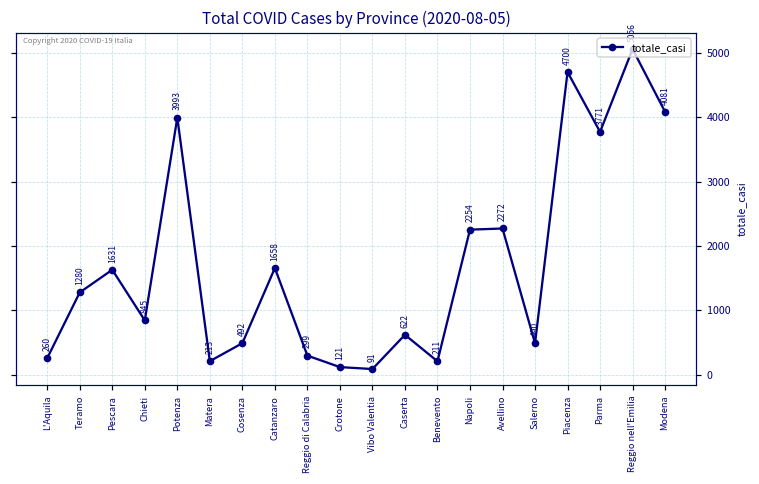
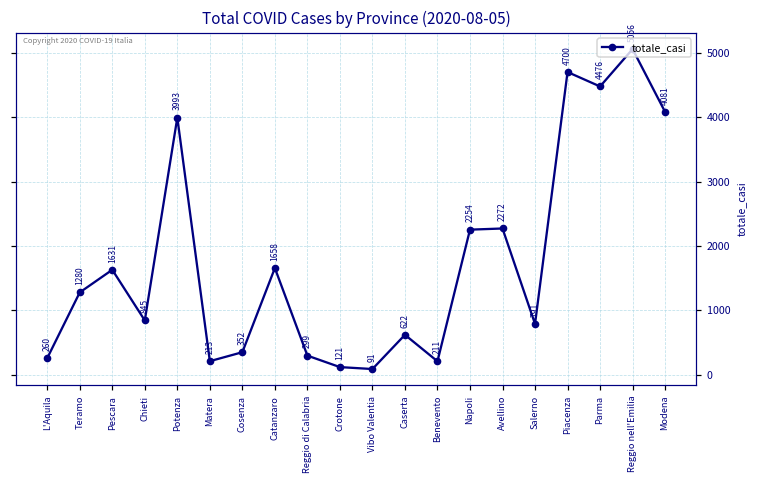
  {
    "L'Aquila": 260,
    "Teramo": 1280,
    "Pescara": 1631,
    "Chieti": 845,
    "Potenza": 3993,
    "Matera": 213,
-   "Cosenza": 492,
+   "Cosenza": 352,
    "Catanzaro": 1658,
    "Reggio di Calabria": 299,
    "Crotone": 121,
    "Vibo Valentia": 91,
    "Caserta": 622,
    "Benevento": 211,
    "Napoli": 2254,
    "Avellino": 2272,
-   "Salerno": 490,
+   "Salerno": 791,
    "Piacenza": 4700,
-   "Parma": 3771,
+   "Parma": 4476,
    "Modena": 4081
  }
